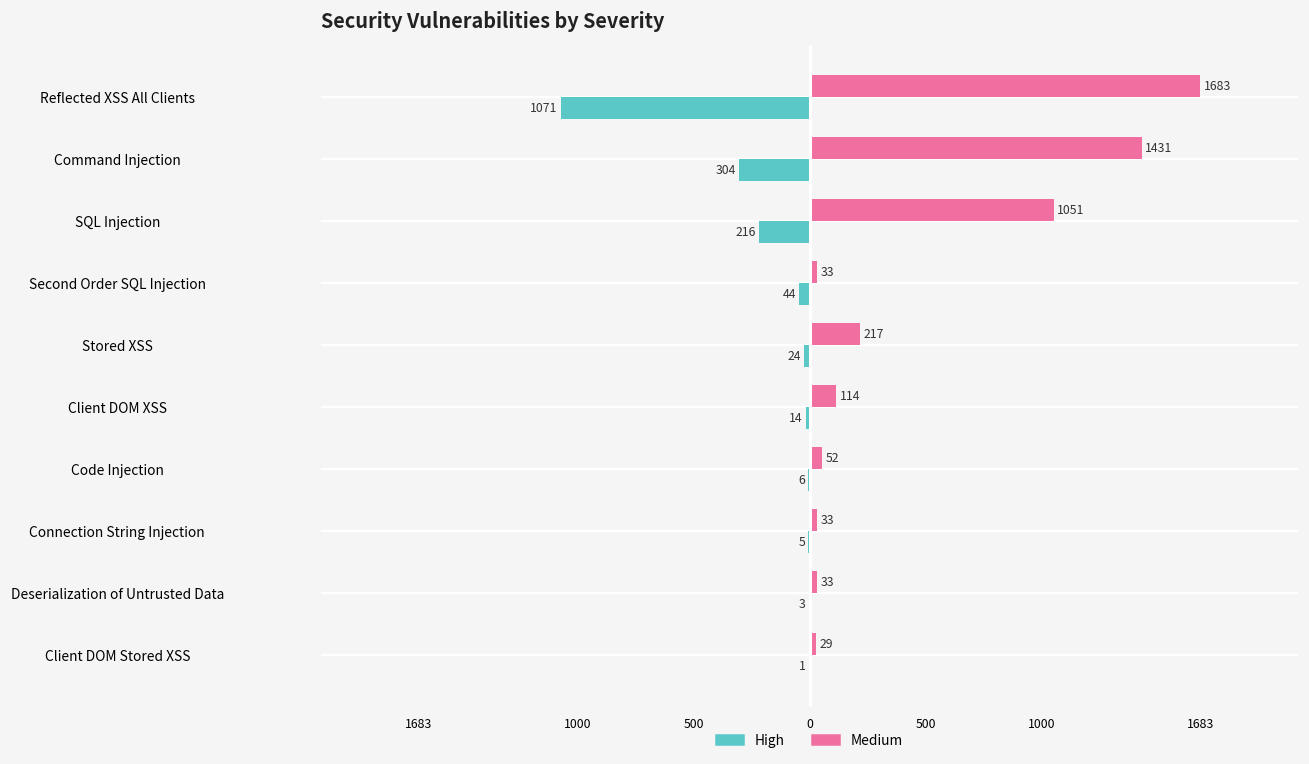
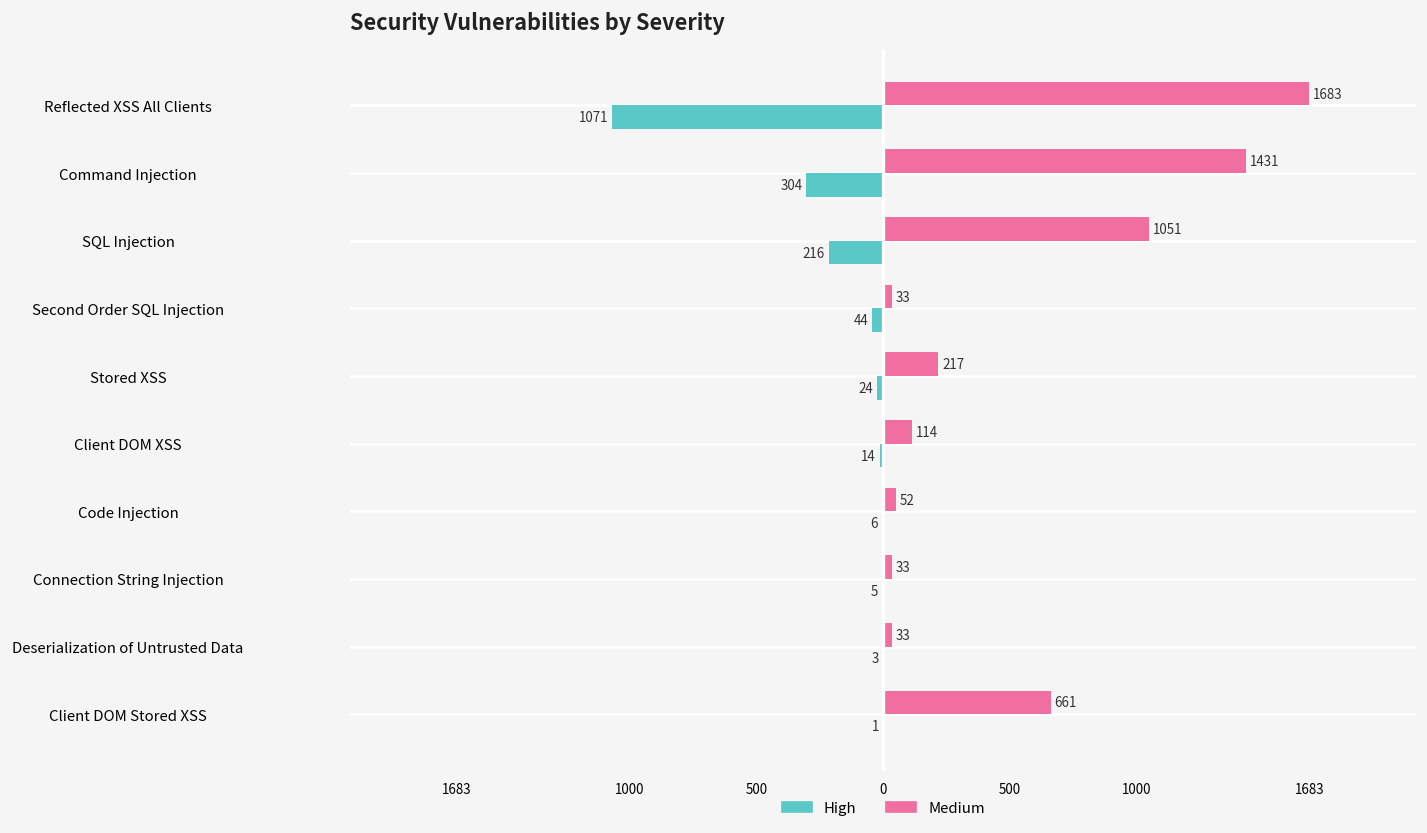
  {
    "Medium": {
      "Reflected XSS All Clients": 1683,
      "Command Injection": 1431,
      "SQL Injection": 1051,
      "Second Order SQL Injection": 33,
      "Stored XSS": 217,
      "Client DOM XSS": 114,
      "Code Injection": 52,
      "Connection String Injection": 33,
      "Deserialization of Untrusted Data": 33,
-     "Client DOM Stored XSS": 29
+     "Client DOM Stored XSS": 661
    }
  }
